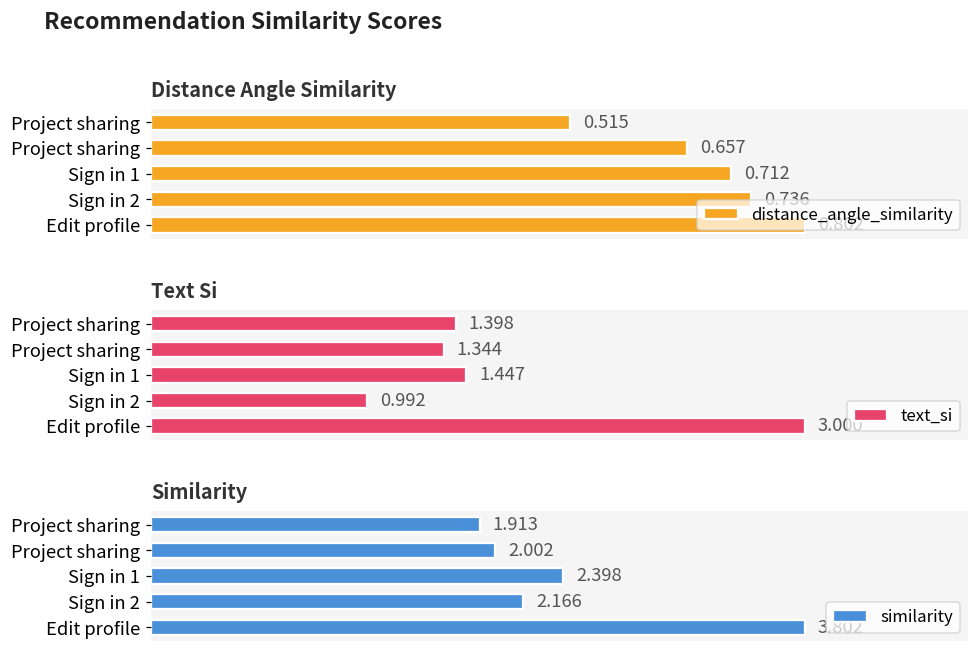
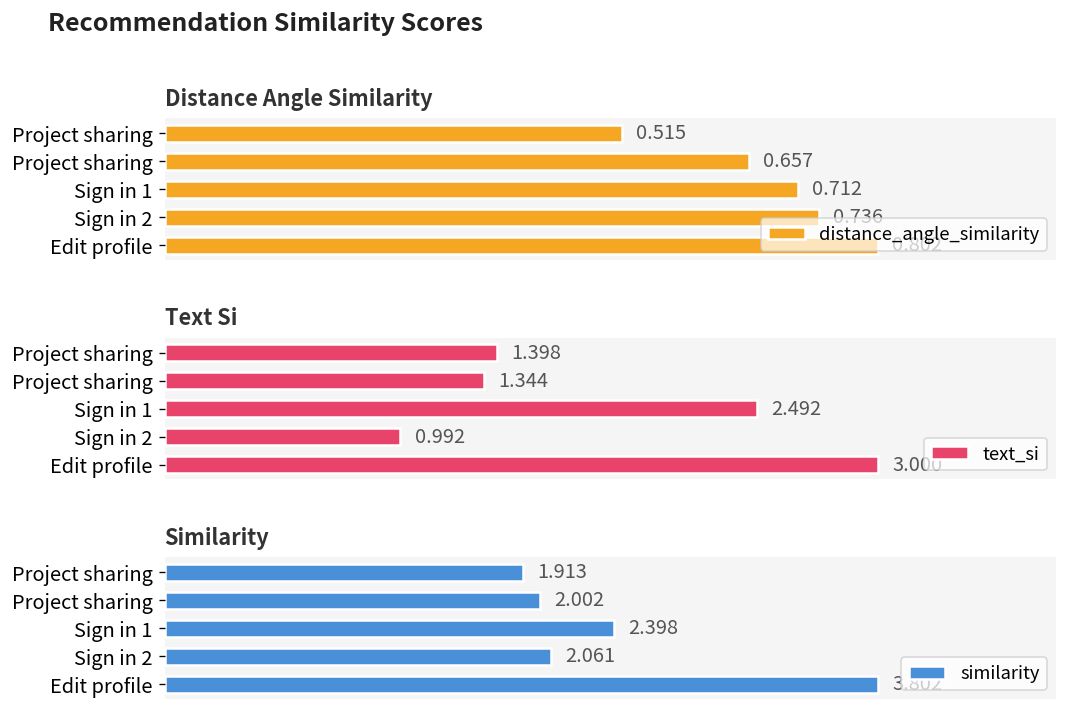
  {
    "Distance Angle Similarity": {
      "Sign in 1": 0.712
    },
    "Text Si": {
-     "Sign in 1": 1.447,
+     "Sign in 1": 2.492,
      "Sign in 2": 0.992
    },
    "Similarity": {
      "Sign in 1": 2.398,
-     "Sign in 2": 2.166
+     "Sign in 2": 2.061
    }
  }
